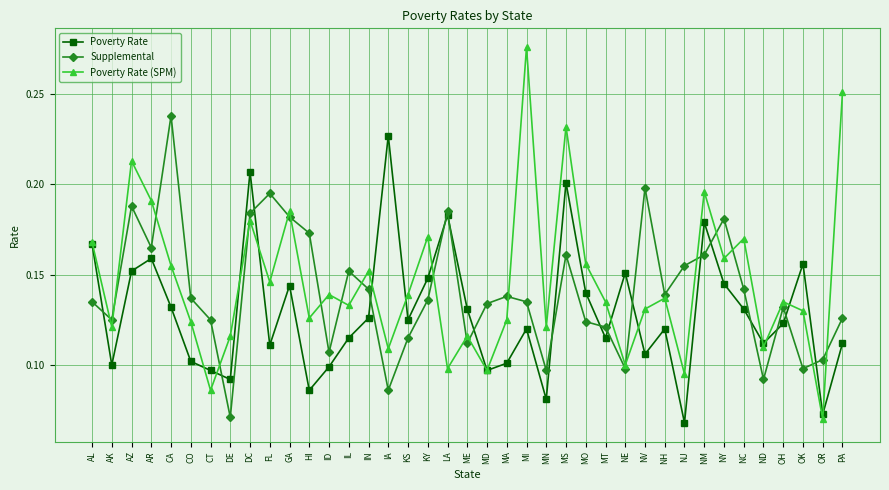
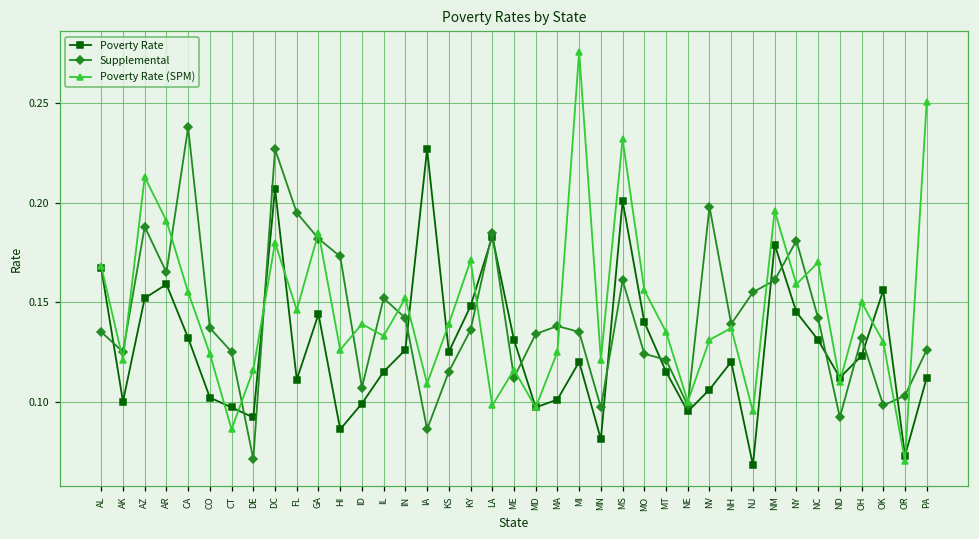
  {
    "Poverty Rate": {
      "AK": 0.100,
      "AZ": 0.152,
      "AR": 0.159,
      "CA": 0.132,
      "CO": 0.102,
      "CT": 0.097,
      "DE": 0.092,
      "DC": 0.207,
      "FL": 0.111,
      "GA": 0.144,
      "HI": 0.086,
      "ID": 0.099,
      "IL": 0.115,
      "IN": 0.126,
      "IA": 0.227,
      "KS": 0.125,
      "KY": 0.148,
      "LA": 0.183,
      "ME": 0.131,
      "MA": 0.101,
      "MI": 0.120,
      "MN": 0.081,
      "MS": 0.201,
      "MO": 0.140,
      "MT": 0.115,
-     "NE": 0.151,
+     "NE": 0.095,
      "NV": 0.106,
      "NH": 0.120,
      "NJ": 0.068,
      "NM": 0.179,
      "NY": 0.145,
      "NC": 0.131,
      "ND": 0.112,
      "OH": 0.123,
      "OK": 0.156,
      "OR": 0.073,
      "PA": 0.112
    },
    "Supplemental": {
      "AL": 0.135,
      "AK": 0.125,
      "AZ": 0.188,
      "AR": 0.165,
      "CA": 0.238,
      "CO": 0.137,
      "CT": 0.125,
      "DE": 0.071,
-     "DC": 0.184,
+     "DC": 0.227,
      "FL": 0.195,
      "GA": 0.182,
      "HI": 0.173,
      "ID": 0.107,
      "IL": 0.152,
      "IN": 0.142,
      "IA": 0.086,
      "KS": 0.115,
      "KY": 0.136,
      "LA": 0.185,
      "ME": 0.112,
      "MD": 0.134,
      "MA": 0.138,
      "MI": 0.135,
      "MN": 0.097,
      "MS": 0.161,
      "MO": 0.124,
      "MT": 0.121,
      "NE": 0.098,
      "NV": 0.198,
      "NH": 0.139,
      "NJ": 0.155,
      "NM": 0.161,
      "NY": 0.181,
      "NC": 0.142,
      "ND": 0.092,
      "OH": 0.132,
      "OK": 0.098,
      "OR": 0.103,
      "PA": 0.126
    },
    "Poverty Rate (SPM)": {
      "AK": 0.121,
      "AZ": 0.213,
      "AR": 0.191,
      "CA": 0.155,
      "CO": 0.124,
      "CT": 0.086,
      "DE": 0.116,
      "DC": 0.180,
      "FL": 0.146,
      "GA": 0.185,
      "HI": 0.126,
      "ID": 0.139,
      "IL": 0.133,
      "IN": 0.152,
      "IA": 0.109,
      "KS": 0.139,
      "KY": 0.171,
      "LA": 0.098,
      "ME": 0.116,
      "MA": 0.125,
      "MI": 0.276,
      "MN": 0.121,
      "MS": 0.232,
      "MO": 0.156,
      "MT": 0.135,
      "NE": 0.100,
      "NV": 0.131,
      "NH": 0.137,
      "NJ": 0.095,
      "NM": 0.196,
      "NY": 0.159,
      "NC": 0.170,
      "ND": 0.110,
-     "OH": 0.135,
+     "OH": 0.150,
      "OK": 0.130,
      "OR": 0.070,
      "PA": 0.251
    }
  }
